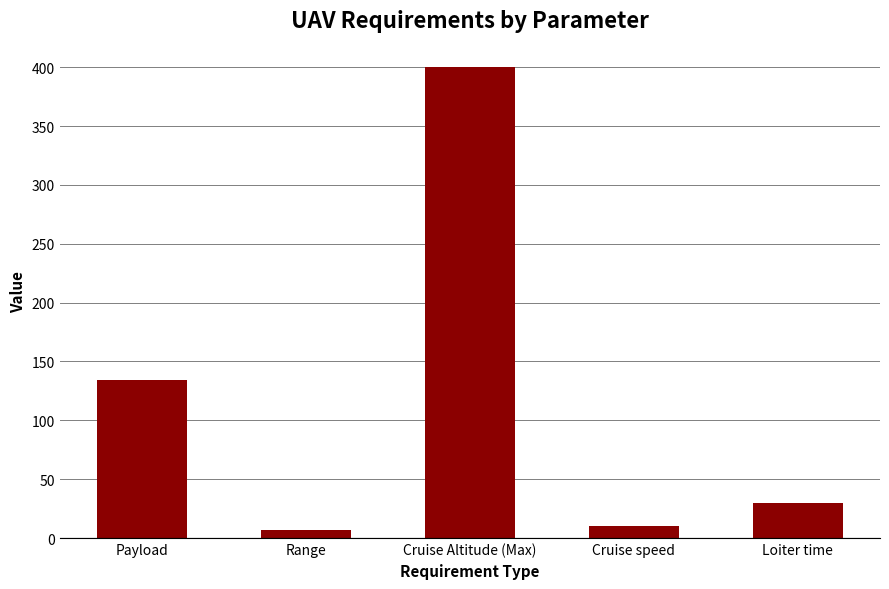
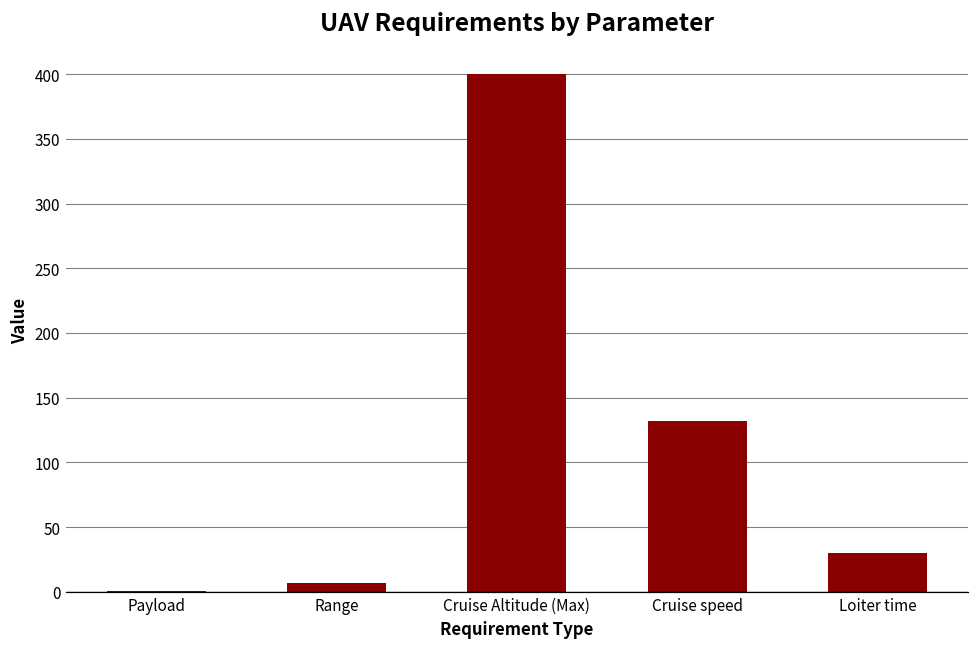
  {
-   "Payload": 134,
+   "Payload": 1,
    "Range": 7,
    "Cruise Altitude (Max)": 400,
-   "Cruise speed": 10,
+   "Cruise speed": 132,
    "Loiter time": 30
  }
